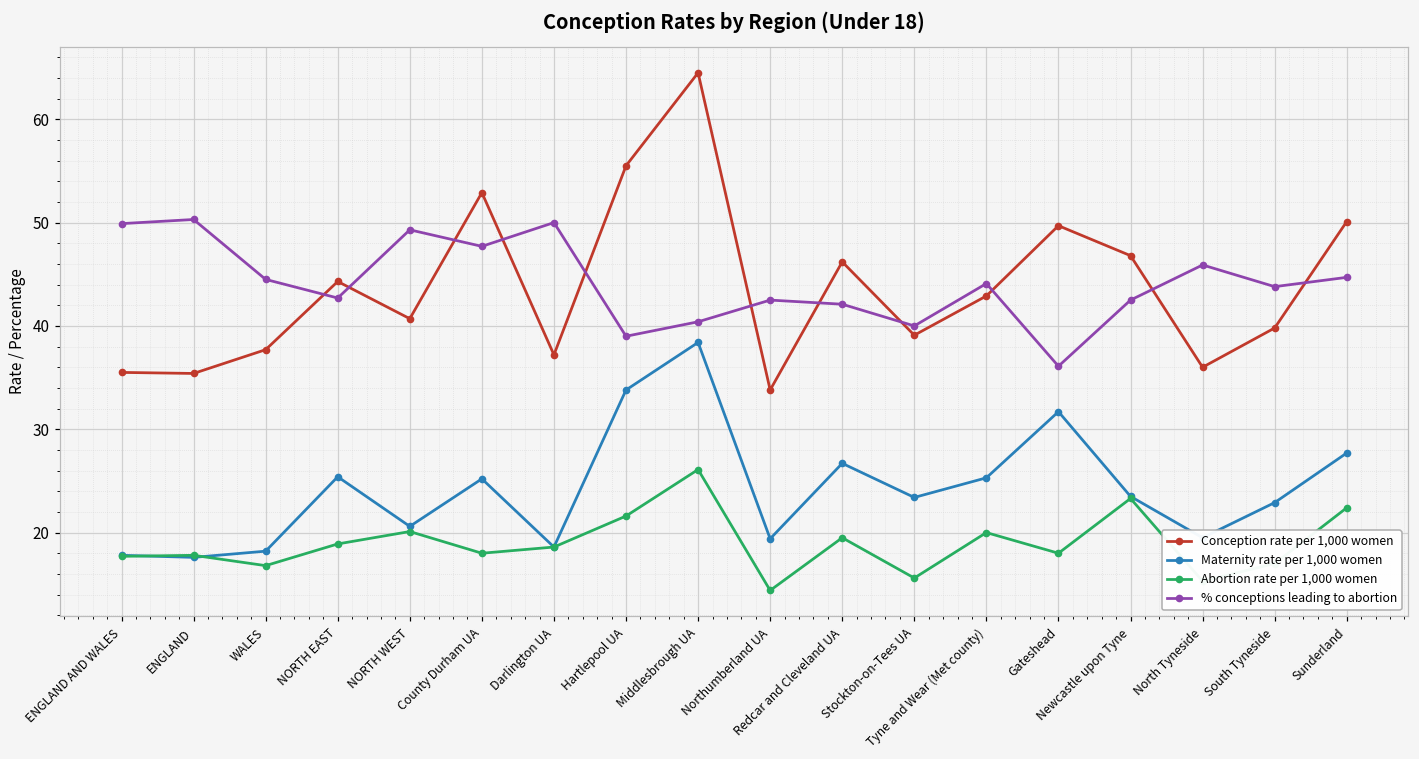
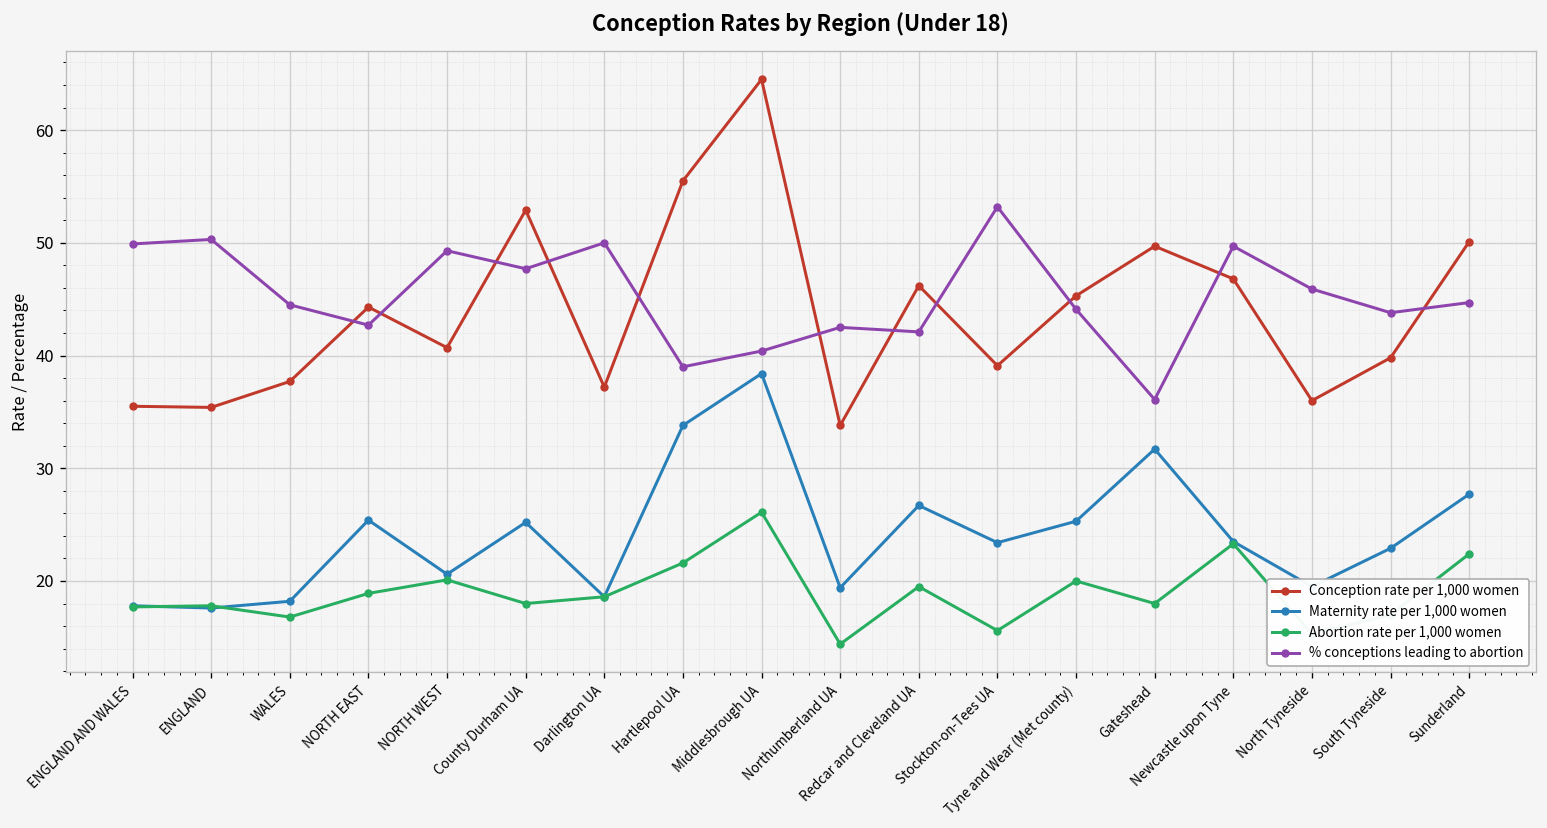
  {
    "Conception rate per 1,000 women": {
      "ENGLAND AND WALES": 36,
      "ENGLAND": 35,
      "WALES": 38,
      "NORTH EAST": 44,
      "NORTH WEST": 41,
      "County Durham UA": 53,
      "Darlington UA": 37,
      "Hartlepool UA": 56,
      "Middlesbrough UA": 65,
      "Northumberland UA": 34,
      "Redcar and Cleveland UA": 46,
      "Stockton-on-Tees UA": 39,
-     "Tyne and Wear (Met county)": 43,
+     "Tyne and Wear (Met county)": 45,
      "Gateshead": 50,
      "Newcastle upon Tyne": 47,
      "North Tyneside": 36,
      "South Tyneside": 40,
      "Sunderland": 50
    },
    "Maternity rate per 1,000 women": {
      "WALES": 18,
      "NORTH EAST": 25,
      "NORTH WEST": 21,
      "County Durham UA": 25,
      "Hartlepool UA": 34,
      "Middlesbrough UA": 38,
      "Northumberland UA": 19,
      "Redcar and Cleveland UA": 27,
      "Stockton-on-Tees UA": 23,
      "Tyne and Wear (Met county)": 25,
      "Gateshead": 32,
      "North Tyneside": 20,
      "South Tyneside": 23,
      "Sunderland": 28
    },
    "Abortion rate per 1,000 women": {
      "WALES": 17,
      "NORTH EAST": 19,
      "NORTH WEST": 20,
      "County Durham UA": 18,
      "Hartlepool UA": 22,
      "Middlesbrough UA": 26,
      "Northumberland UA": 14,
      "Redcar and Cleveland UA": 20,
      "Stockton-on-Tees UA": 16,
      "Tyne and Wear (Met county)": 20,
      "Gateshead": 18,
      "Sunderland": 22
    },
    "% conceptions leading to abortion": {
      "ENGLAND AND WALES": 50,
      "ENGLAND": 50,
      "WALES": 45,
      "NORTH EAST": 43,
      "NORTH WEST": 49,
      "County Durham UA": 48,
      "Darlington UA": 50,
      "Hartlepool UA": 39,
      "Middlesbrough UA": 40,
      "Northumberland UA": 43,
      "Redcar and Cleveland UA": 42,
-     "Stockton-on-Tees UA": 40,
+     "Stockton-on-Tees UA": 53,
      "Tyne and Wear (Met county)": 44,
      "Gateshead": 36,
-     "Newcastle upon Tyne": 43,
+     "Newcastle upon Tyne": 50,
      "North Tyneside": 46,
      "South Tyneside": 44,
      "Sunderland": 45
    }
  }
